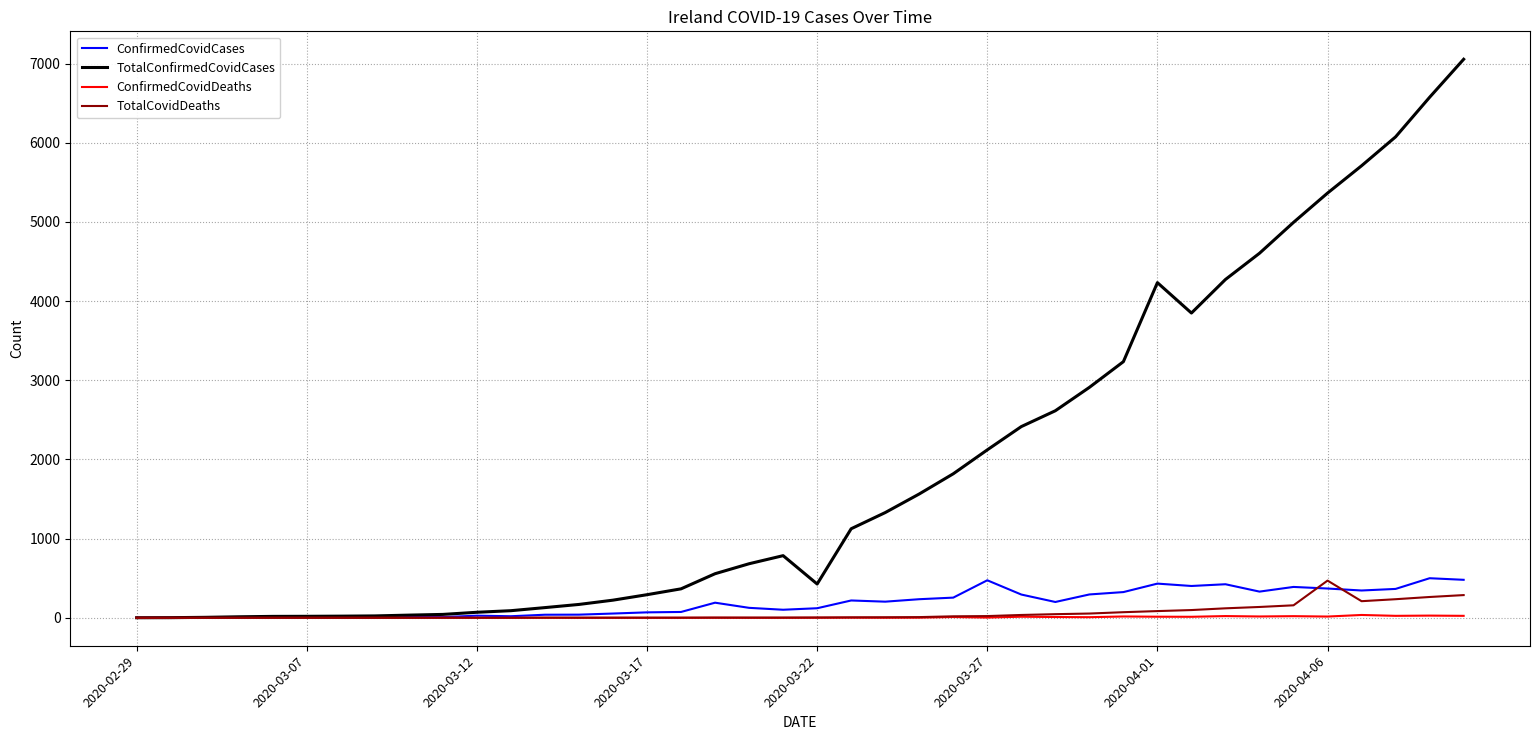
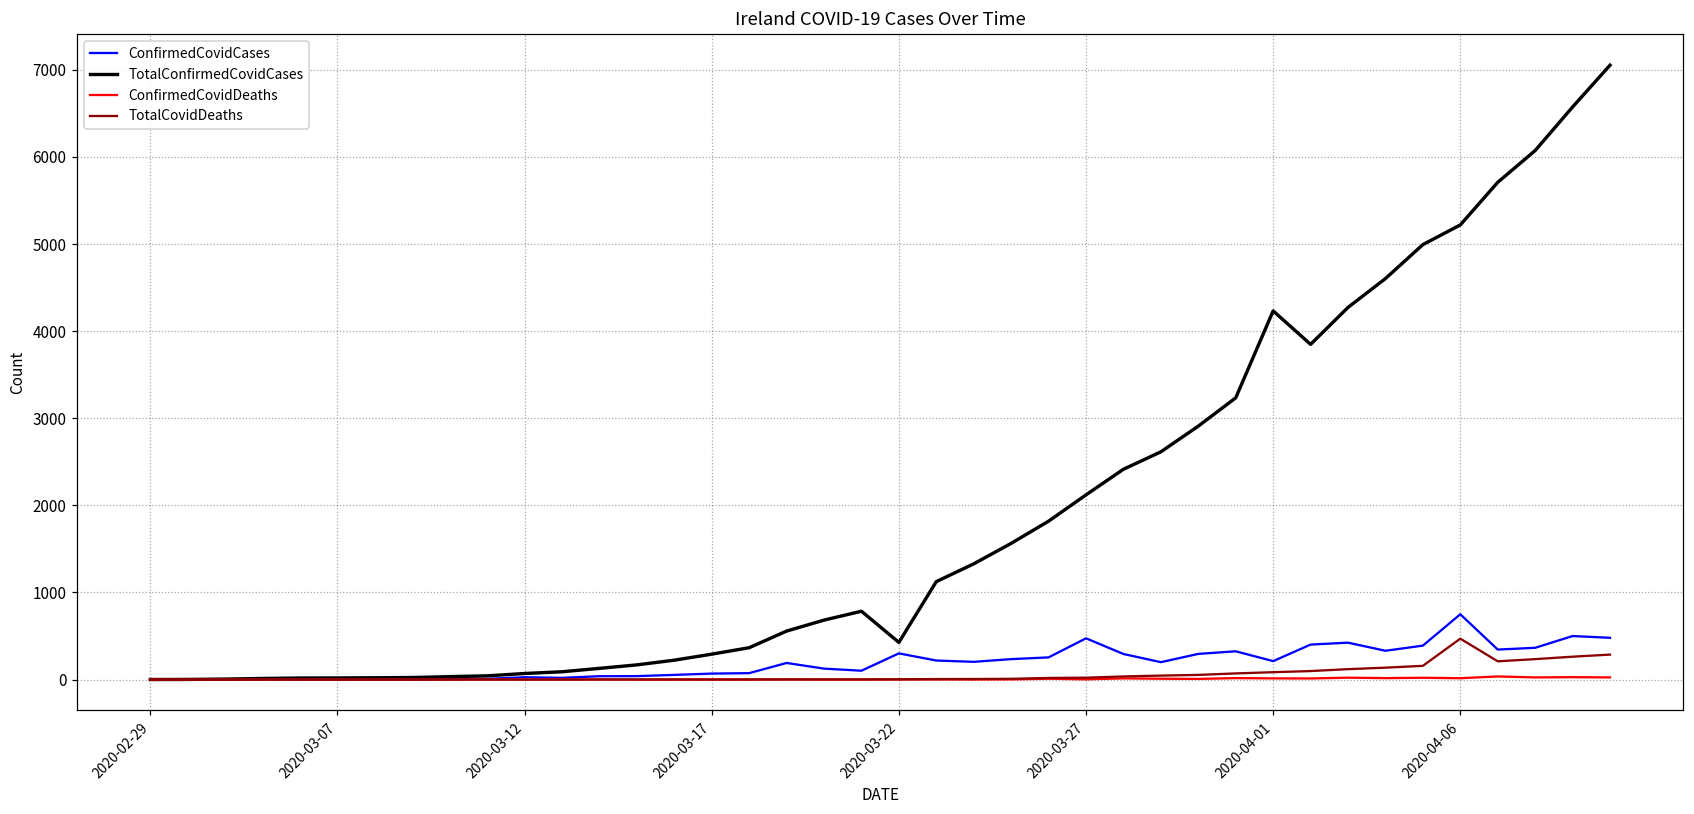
  {
    "ConfirmedCovidCases": {
      "2020-03-17": 100,
-     "2020-03-22": 100,
+     "2020-03-22": 300,
      "2020-03-27": 500,
-     "2020-04-01": 400,
-     "2020-04-06": 400
+     "2020-04-01": 200,
+     "2020-04-06": 800
    },
    "TotalConfirmedCovidCases": {
      "2020-03-12": 100,
      "2020-03-17": 300,
      "2020-03-22": 400,
      "2020-03-27": 2100,
      "2020-04-01": 4200,
-     "2020-04-06": 5400
+     "2020-04-06": 5200
    },
    "ConfirmedCovidDeaths": {
      "2020-04-01": 0,
      "2020-04-06": 0
    },
    "TotalCovidDeaths": {
      "2020-04-01": 100,
      "2020-04-06": 500
    }
  }
